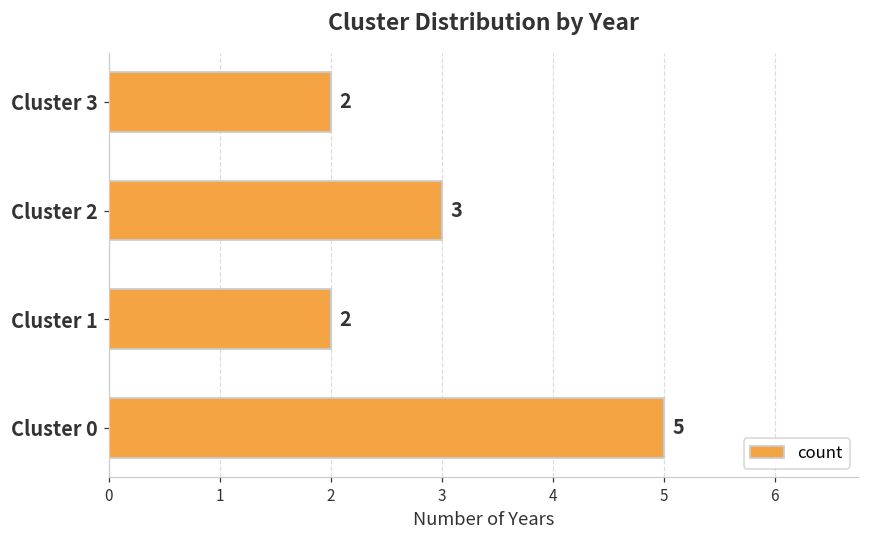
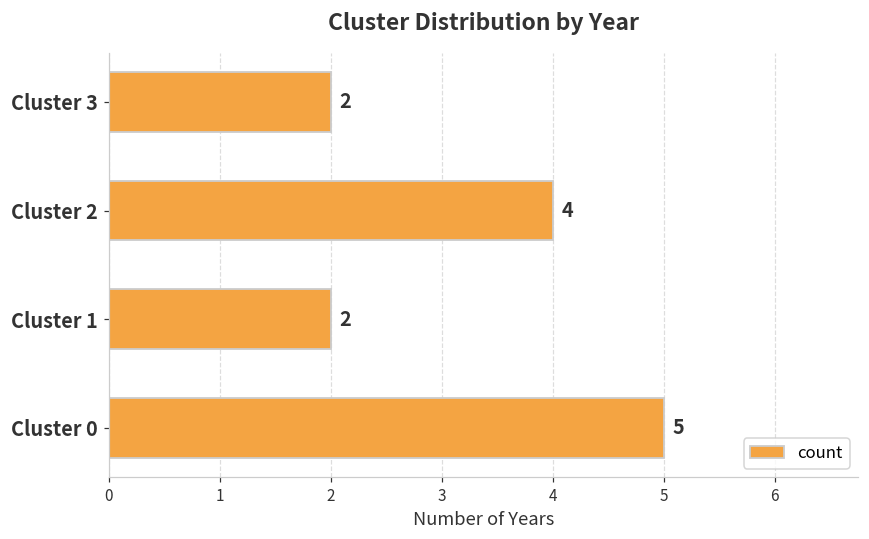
  {
    "Cluster 3": 2,
-   "Cluster 2": 3,
+   "Cluster 2": 4,
    "Cluster 1": 2,
    "Cluster 0": 5
  }
